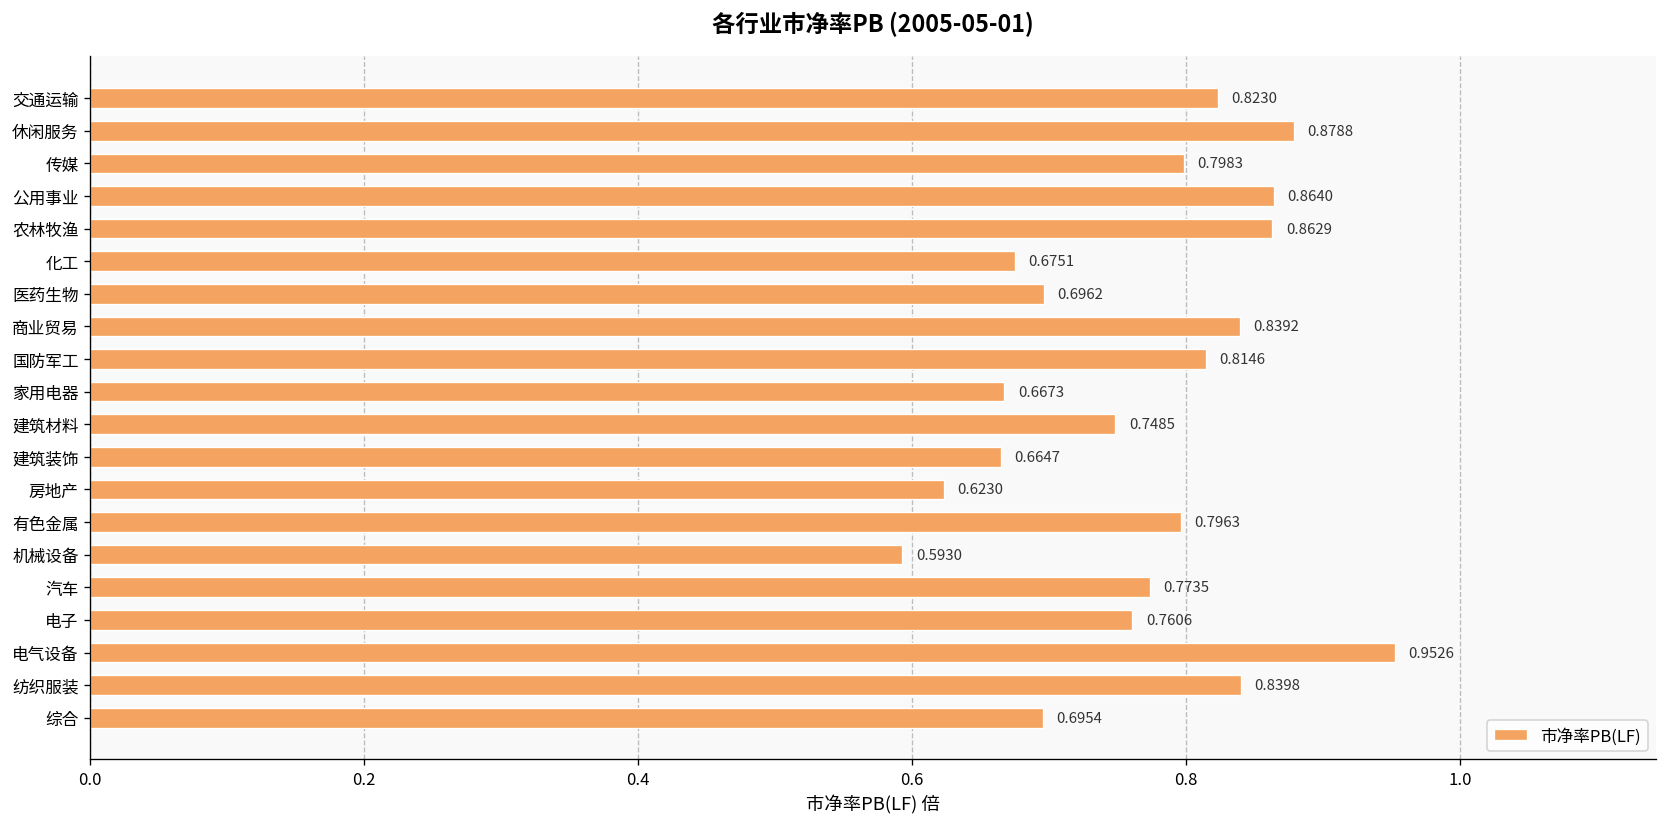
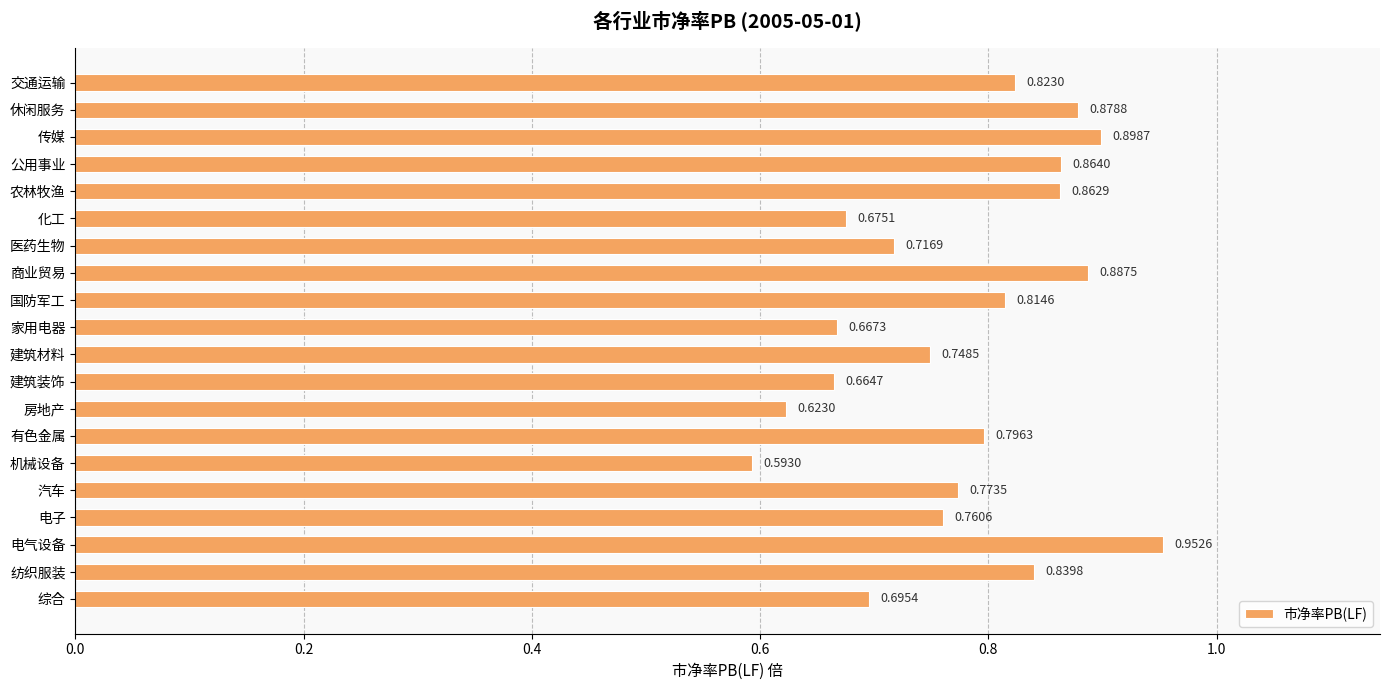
  {
    "交通运输": 0.8230,
    "休闲服务": 0.8788,
-   "传媒": 0.7983,
+   "传媒": 0.8987,
    "公用事业": 0.8640,
    "农林牧渔": 0.8629,
    "化工": 0.6751,
-   "医药生物": 0.6962,
-   "商业贸易": 0.8392,
+   "医药生物": 0.7169,
+   "商业贸易": 0.8875,
    "国防军工": 0.8146,
    "家用电器": 0.6673,
    "建筑材料": 0.7485,
    "建筑装饰": 0.6647,
    "房地产": 0.6230,
    "有色金属": 0.7963,
    "机械设备": 0.5930,
    "汽车": 0.7735,
    "电子": 0.7606,
    "电气设备": 0.9526,
    "纺织服装": 0.8398,
    "综合": 0.6954
  }
